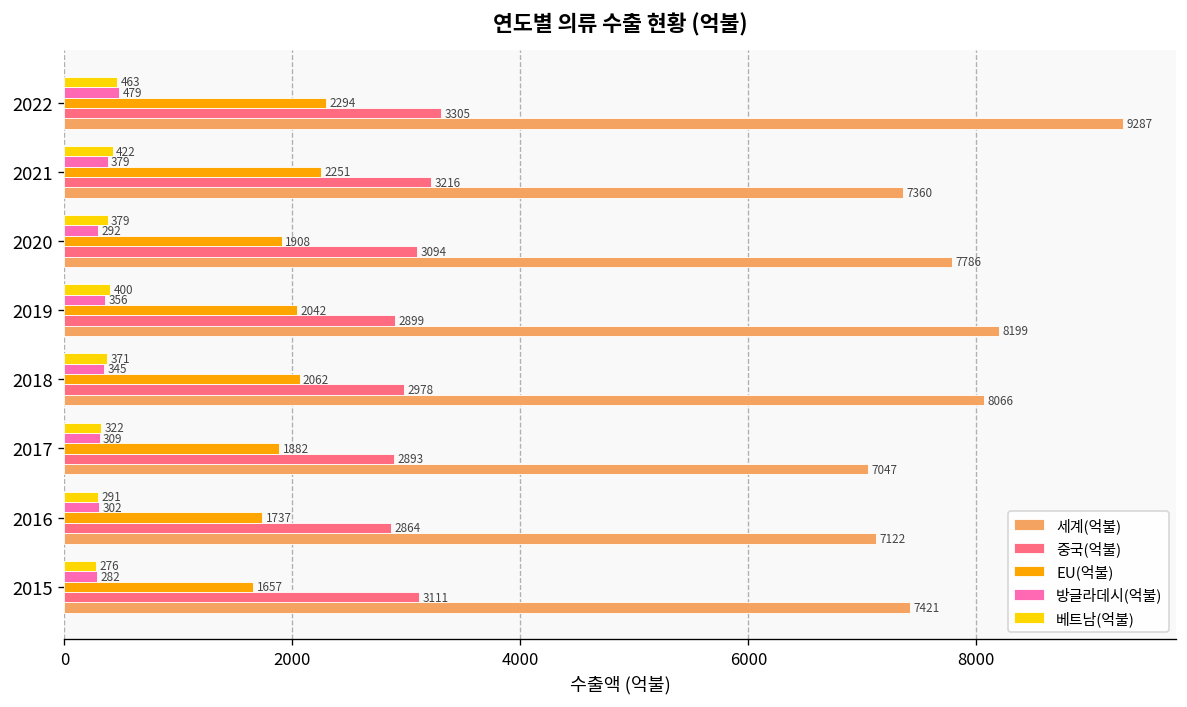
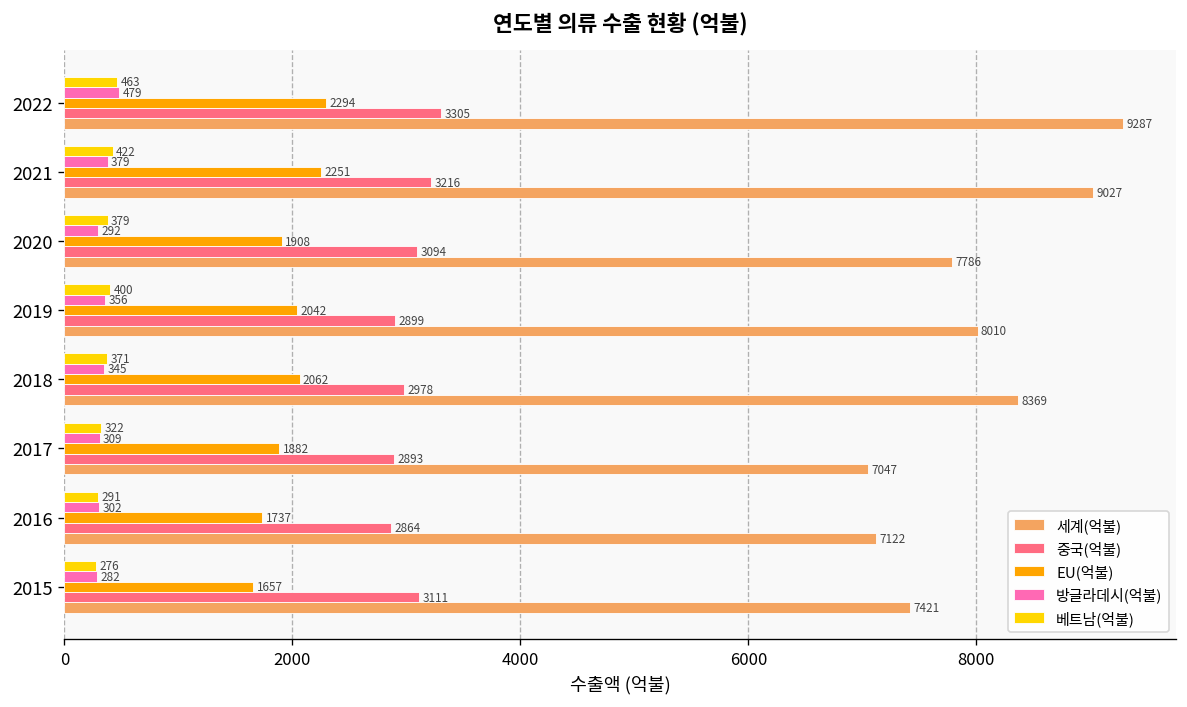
  {
    "세계(억불)": {
      "2022": 9287,
-     "2021": 7360,
+     "2021": 9027,
      "2020": 7786,
-     "2019": 8199,
-     "2018": 8066,
+     "2019": 8010,
+     "2018": 8369,
      "2017": 7047,
      "2016": 7122,
      "2015": 7421
    }
  }
